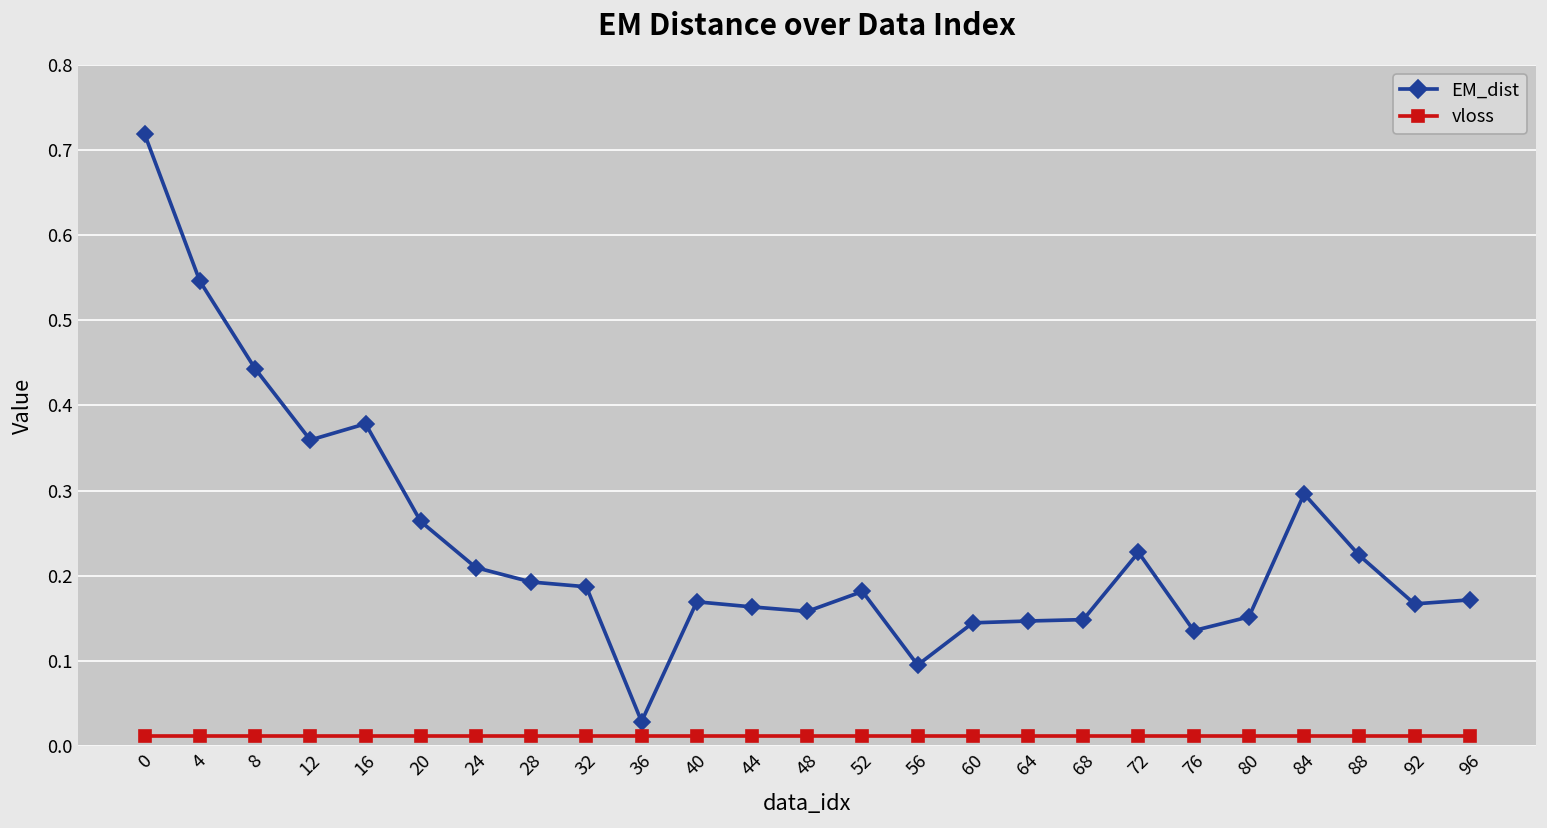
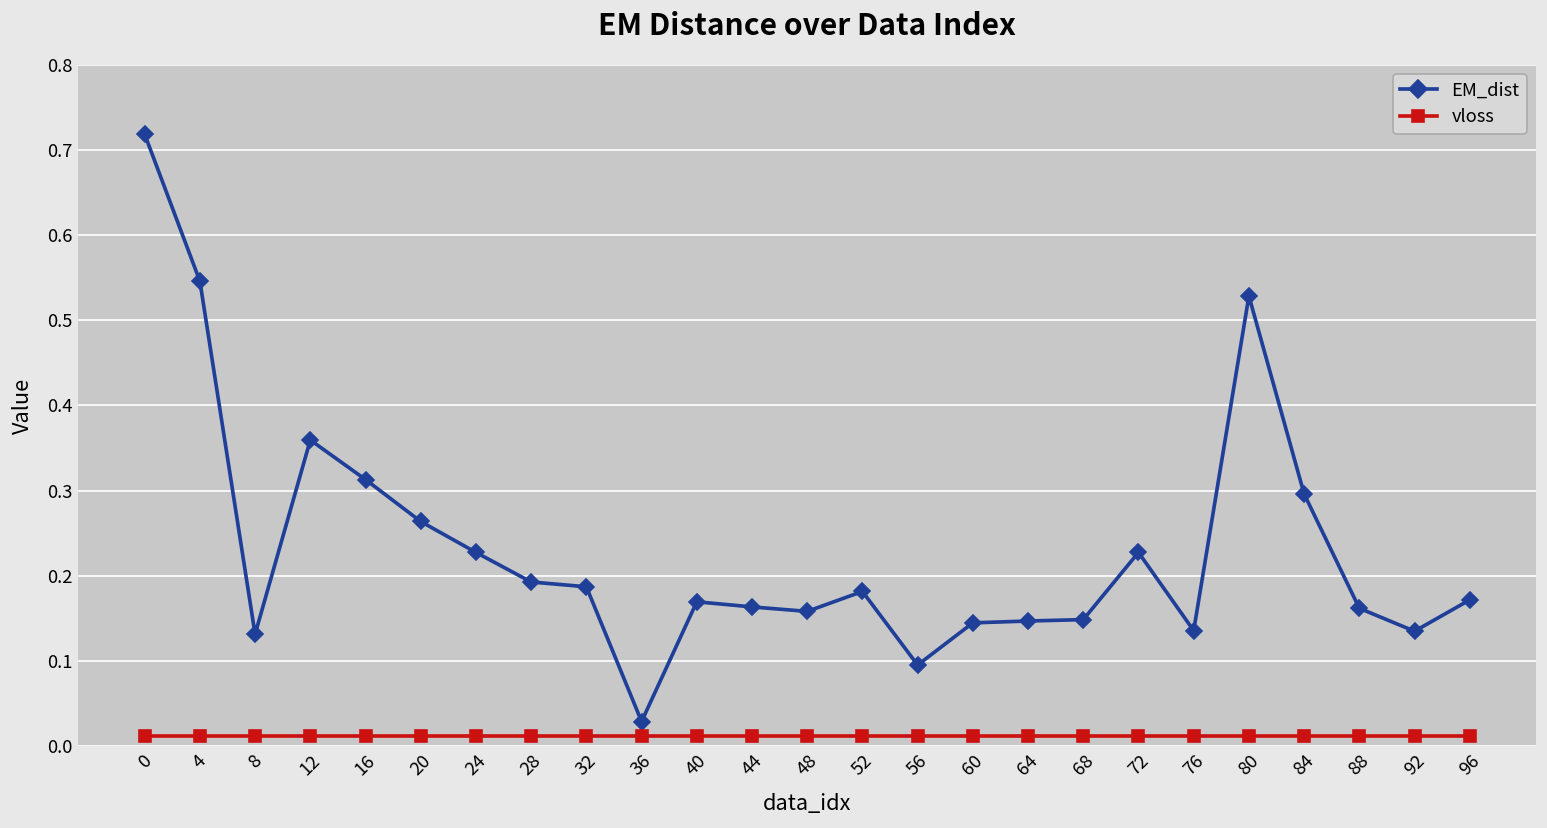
  {
    "EM_dist": {
      "0": 0.72,
      "4": 0.55,
-     "8": 0.44,
+     "8": 0.13,
      "12": 0.36,
-     "16": 0.38,
+     "16": 0.31,
      "20": 0.26,
-     "24": 0.21,
+     "24": 0.23,
      "28": 0.19,
      "32": 0.19,
      "36": 0.03,
      "40": 0.17,
      "44": 0.16,
      "48": 0.16,
      "52": 0.18,
      "56": 0.10,
      "60": 0.14,
      "64": 0.15,
      "68": 0.15,
      "72": 0.23,
      "76": 0.14,
-     "80": 0.15,
+     "80": 0.53,
      "84": 0.30,
-     "88": 0.22,
-     "92": 0.17,
+     "88": 0.16,
+     "92": 0.13,
      "96": 0.17
    },
    "vloss": {
      "0": 0.01,
      "4": 0.01,
      "8": 0.01,
      "12": 0.01,
      "16": 0.01,
      "20": 0.01,
      "24": 0.01,
      "28": 0.01,
      "32": 0.01,
      "36": 0.01,
      "40": 0.01,
      "44": 0.01,
      "48": 0.01,
      "52": 0.01,
      "56": 0.01,
      "60": 0.01,
      "64": 0.01,
      "68": 0.01,
      "72": 0.01,
      "76": 0.01,
      "80": 0.01,
      "84": 0.01,
      "88": 0.01,
      "92": 0.01,
      "96": 0.01
    }
  }
